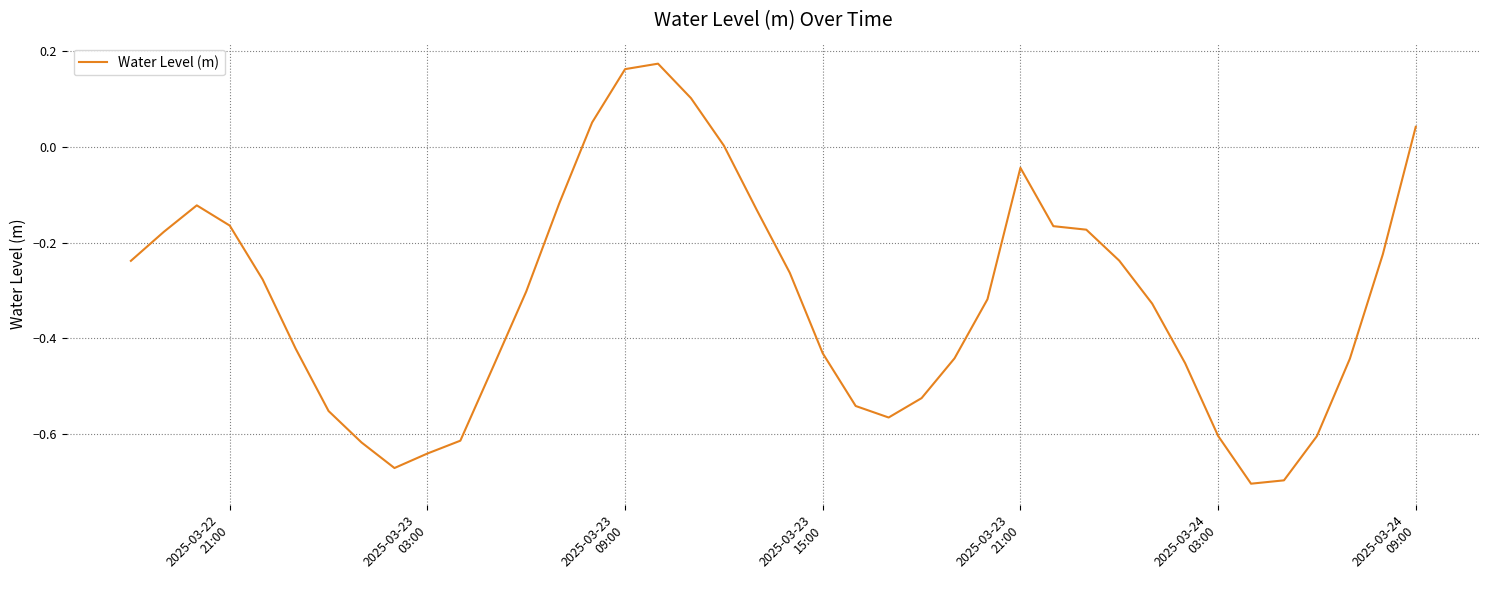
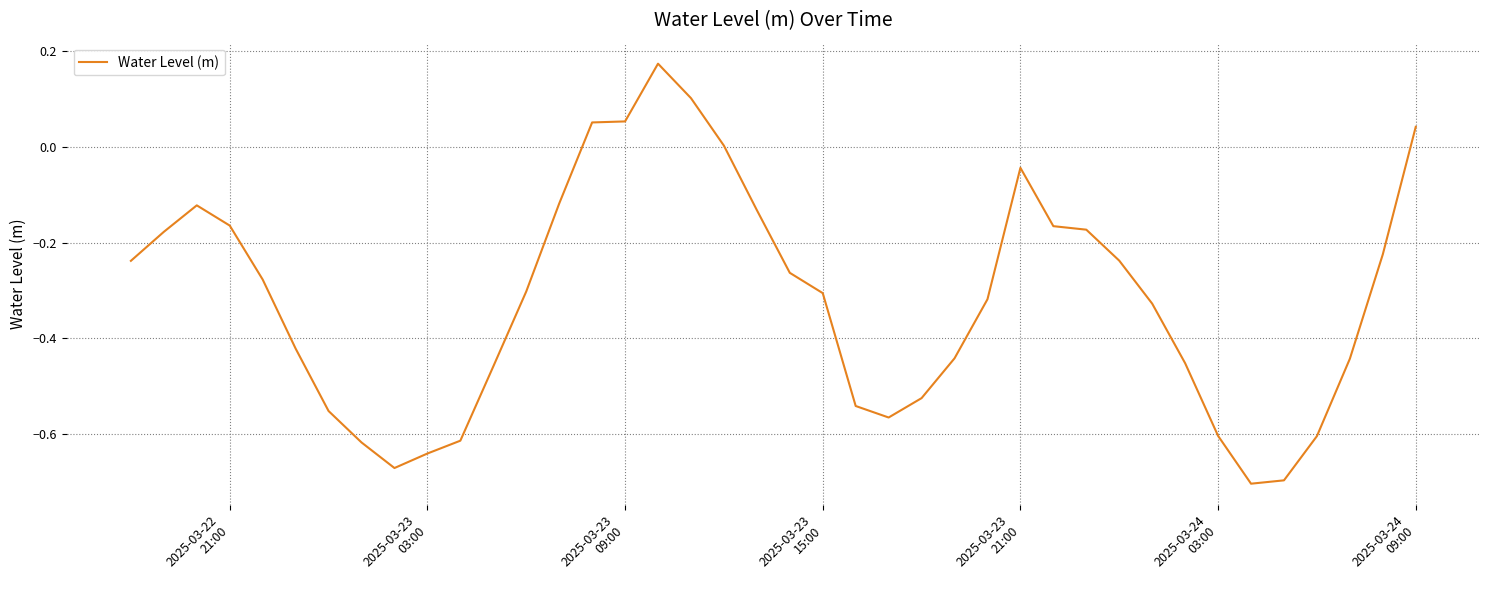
  {
    "2025-03-22 21:00": -0.16,
    "2025-03-23 03:00": -0.64,
-   "2025-03-23 09:00": 0.16,
-   "2025-03-23 15:00": -0.43,
+   "2025-03-23 09:00": 0.05,
+   "2025-03-23 15:00": -0.31,
    "2025-03-23 21:00": -0.04,
    "2025-03-24 03:00": -0.60,
    "2025-03-24 09:00": 0.04
  }
